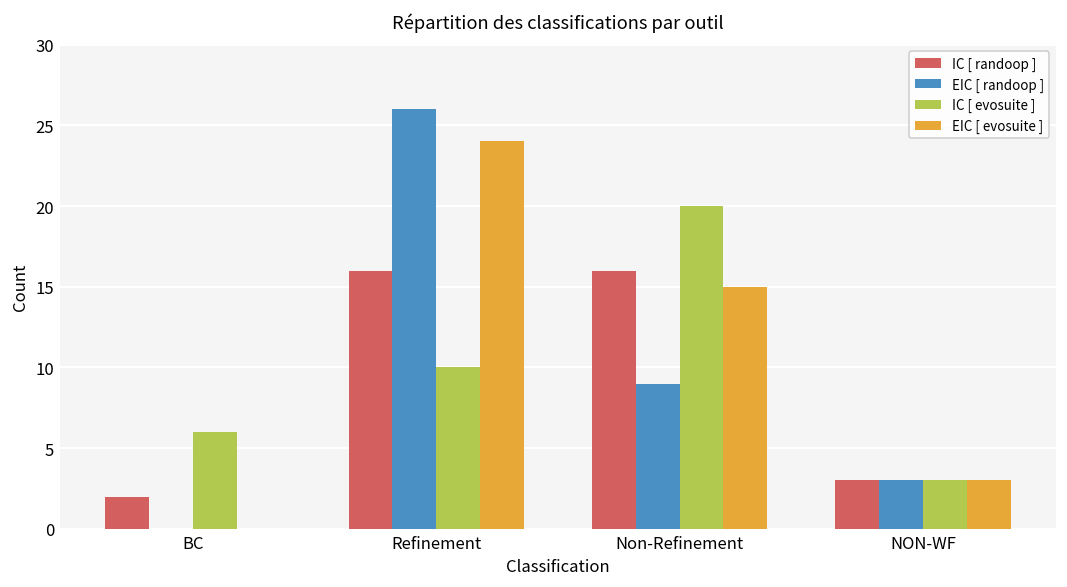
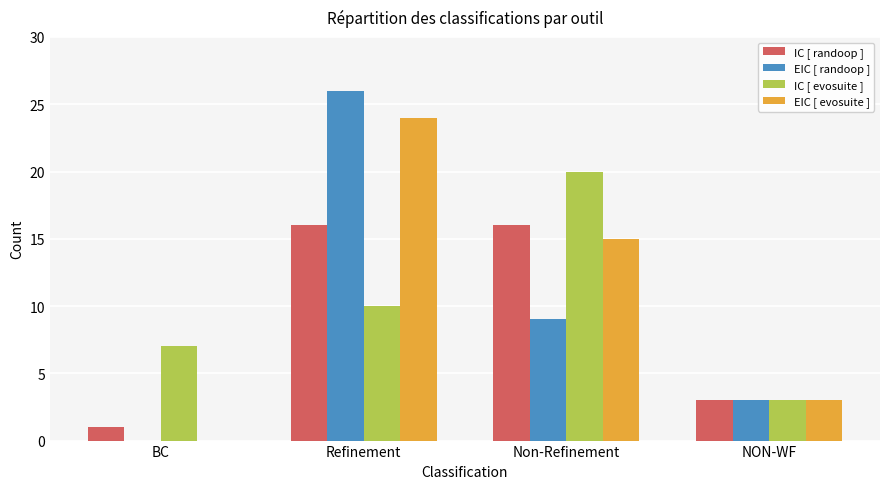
  {
    "IC [ randoop ]": {
-     "BC": 2,
+     "BC": 1,
      "Refinement": 16,
      "Non-Refinement": 16,
      "NON-WF": 3
    },
    "EIC [ randoop ]": {
      "BC": 0,
      "Refinement": 26,
      "Non-Refinement": 9,
      "NON-WF": 3
    },
    "IC [ evosuite ]": {
-     "BC": 6,
+     "BC": 7,
      "Refinement": 10,
      "Non-Refinement": 20,
      "NON-WF": 3
    },
    "EIC [ evosuite ]": {
      "BC": 0,
      "Refinement": 24,
      "Non-Refinement": 15,
      "NON-WF": 3
    }
  }
